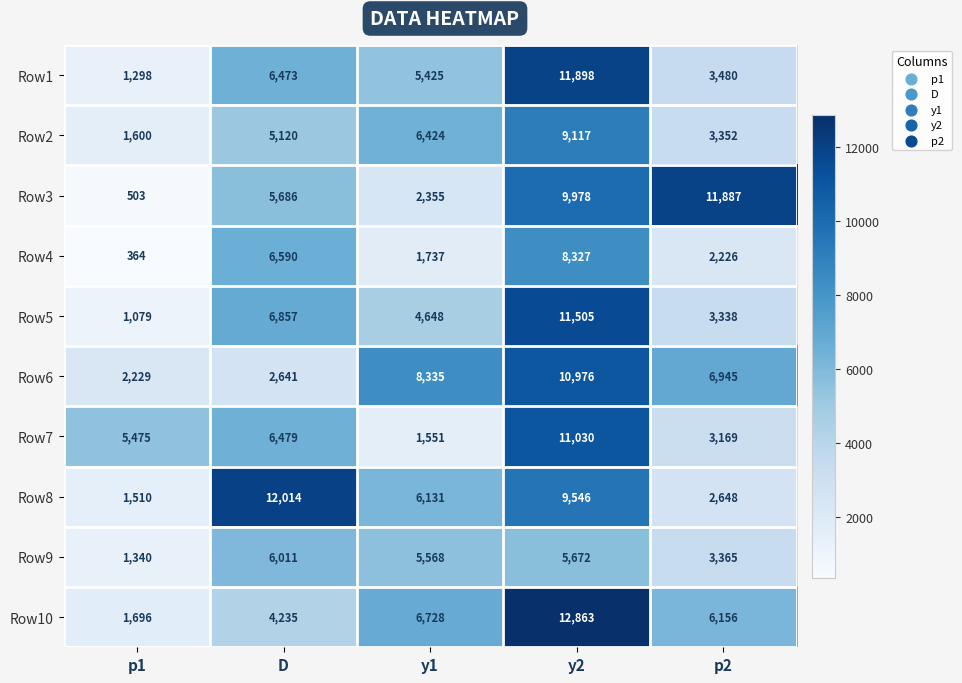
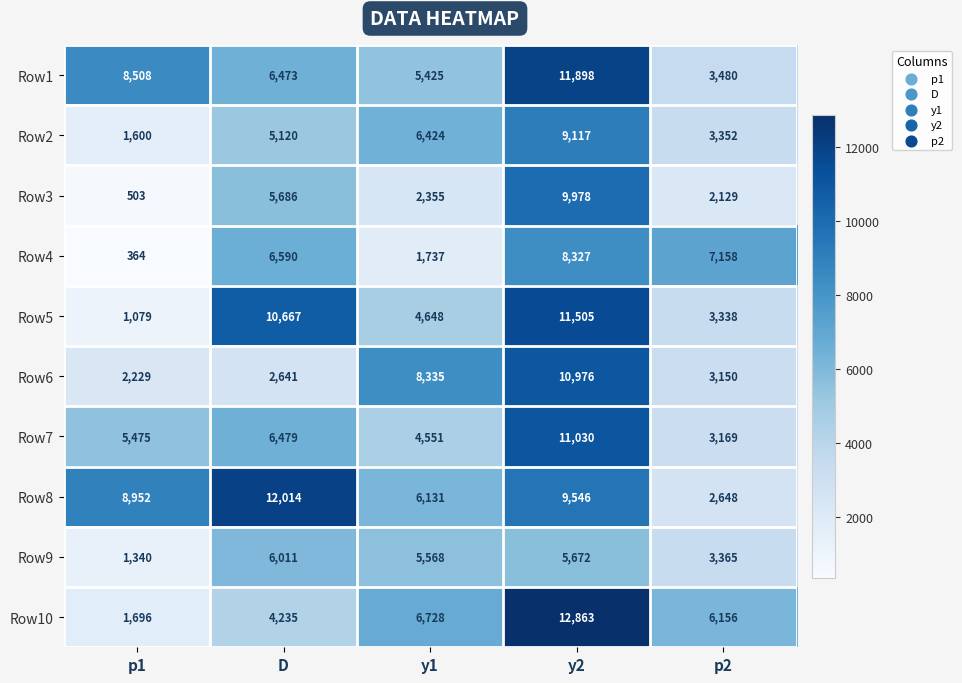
  {
    "Row1": {
-     "p1": "1,298",
+     "p1": "8,508",
      "D": "6,473",
      "y1": "5,425",
      "y2": "11,898",
      "p2": "3,480"
    },
    "Row2": {
      "p1": "1,600",
      "D": "5,120",
      "y1": "6,424",
      "y2": "9,117",
      "p2": "3,352"
    },
    "Row3": {
      "p1": "503",
      "D": "5,686",
      "y1": "2,355",
      "y2": "9,978",
-     "p2": "11,887"
+     "p2": "2,129"
    },
    "Row4": {
      "p1": "364",
      "D": "6,590",
      "y1": "1,737",
      "y2": "8,327",
-     "p2": "2,226"
+     "p2": "7,158"
    },
    "Row5": {
      "p1": "1,079",
-     "D": "6,857",
+     "D": "10,667",
      "y1": "4,648",
      "y2": "11,505",
      "p2": "3,338"
    },
    "Row6": {
      "p1": "2,229",
      "D": "2,641",
      "y1": "8,335",
      "y2": "10,976",
-     "p2": "6,945"
+     "p2": "3,150"
    },
    "Row7": {
      "p1": "5,475",
      "D": "6,479",
-     "y1": "1,551",
+     "y1": "4,551",
      "y2": "11,030",
      "p2": "3,169"
    },
    "Row8": {
-     "p1": "1,510",
+     "p1": "8,952",
      "D": "12,014",
      "y1": "6,131",
      "y2": "9,546",
      "p2": "2,648"
    },
    "Row9": {
      "p1": "1,340",
      "D": "6,011",
      "y1": "5,568",
      "y2": "5,672",
      "p2": "3,365"
    },
    "Row10": {
      "p1": "1,696",
      "D": "4,235",
      "y1": "6,728",
      "y2": "12,863",
      "p2": "6,156"
    }
  }
